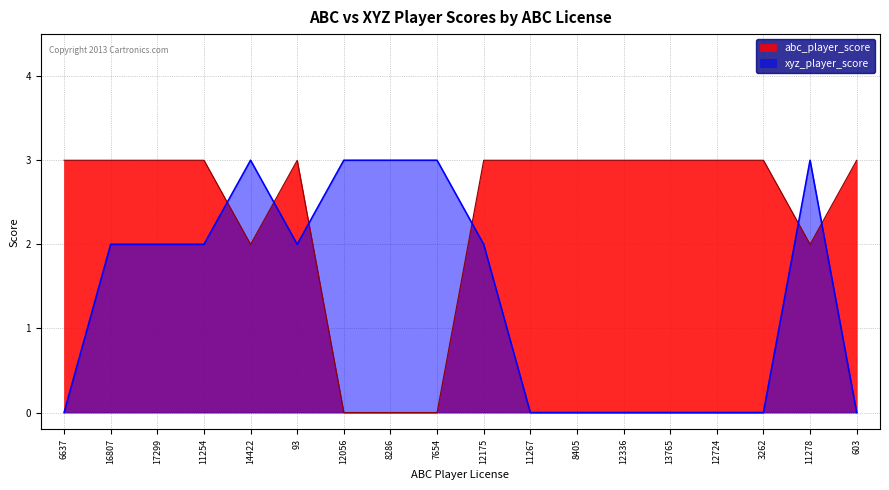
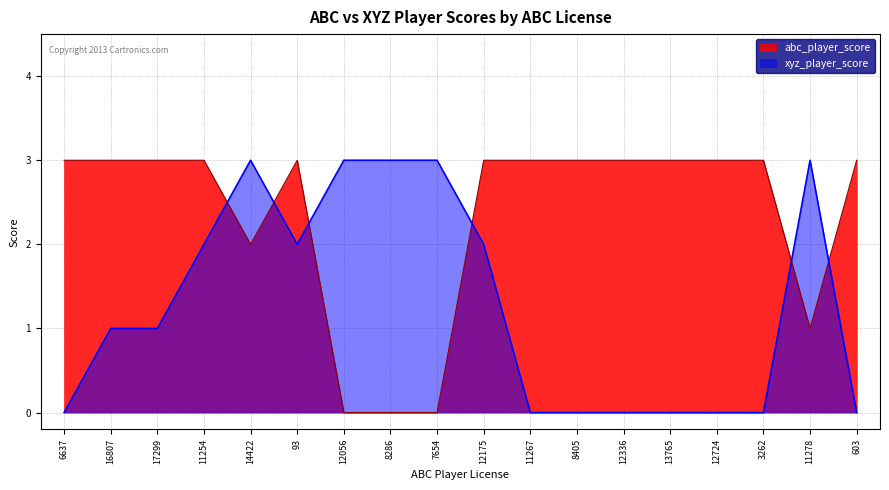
  {
    "abc_player_score": {
      "6637": 3,
      "16807": 3,
      "17299": 3,
      "11254": 3,
      "14422": 2,
      "93": 3,
      "12056": 0,
      "8286": 0,
      "7654": 0,
      "12175": 3,
      "11267": 3,
      "8405": 3,
      "12336": 3,
      "13765": 3,
      "12724": 3,
      "3262": 3,
-     "11278": 2,
+     "11278": 1,
      "603": 3
    },
    "xyz_player_score": {
      "6637": 0,
-     "16807": 2,
-     "17299": 2,
+     "16807": 1,
+     "17299": 1,
      "11254": 2,
      "14422": 3,
      "93": 2,
      "12056": 3,
      "8286": 3,
      "7654": 3,
      "12175": 2,
      "11267": 0,
      "8405": 0,
      "12336": 0,
      "13765": 0,
      "12724": 0,
      "3262": 0,
      "11278": 3,
      "603": 0
    }
  }
